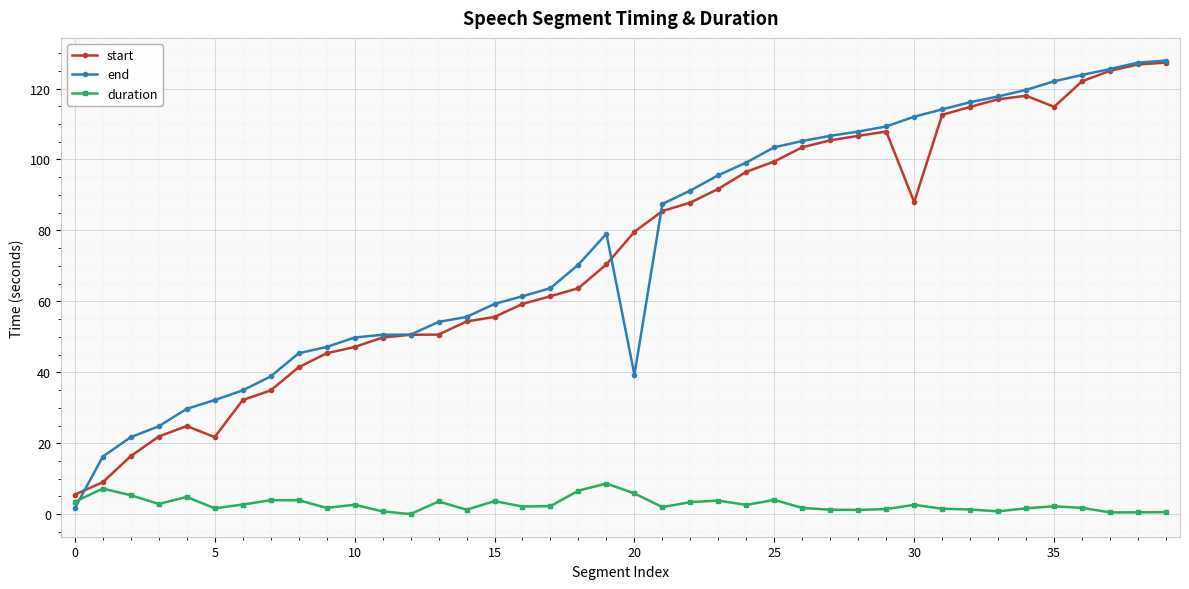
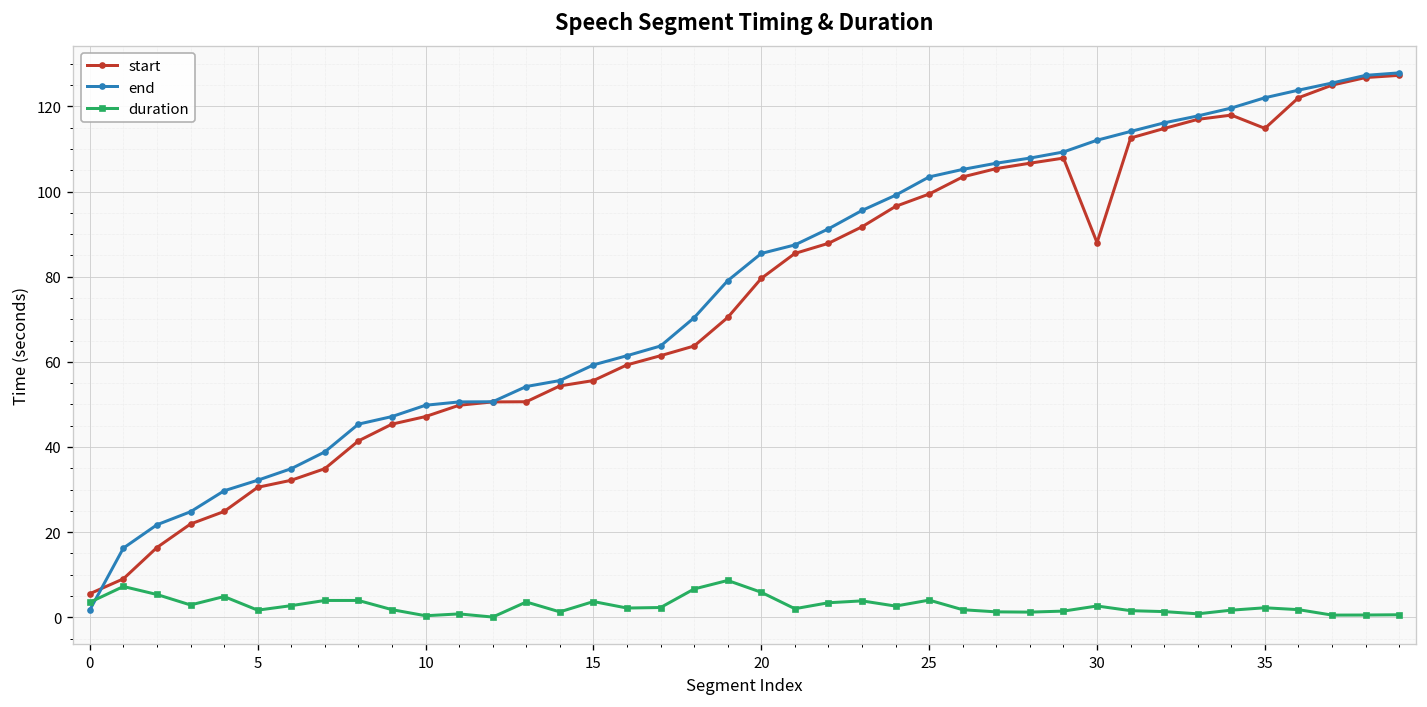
  {
    "start": {
      "0": 6,
-     "5": 22,
+     "5": 31,
      "10": 47,
      "15": 56,
      "20": 80,
      "25": 99,
      "30": 88,
      "35": 115
    },
    "end": {
      "0": 2,
      "5": 32,
      "10": 50,
      "15": 59,
-     "20": 39,
+     "20": 85,
      "25": 103,
      "30": 112,
      "35": 122
    },
    "duration": {
      "0": 4,
      "5": 2,
-     "10": 3,
+     "10": 0,
      "15": 4,
      "20": 6,
      "25": 4,
      "30": 3,
      "35": 2
    }
  }
